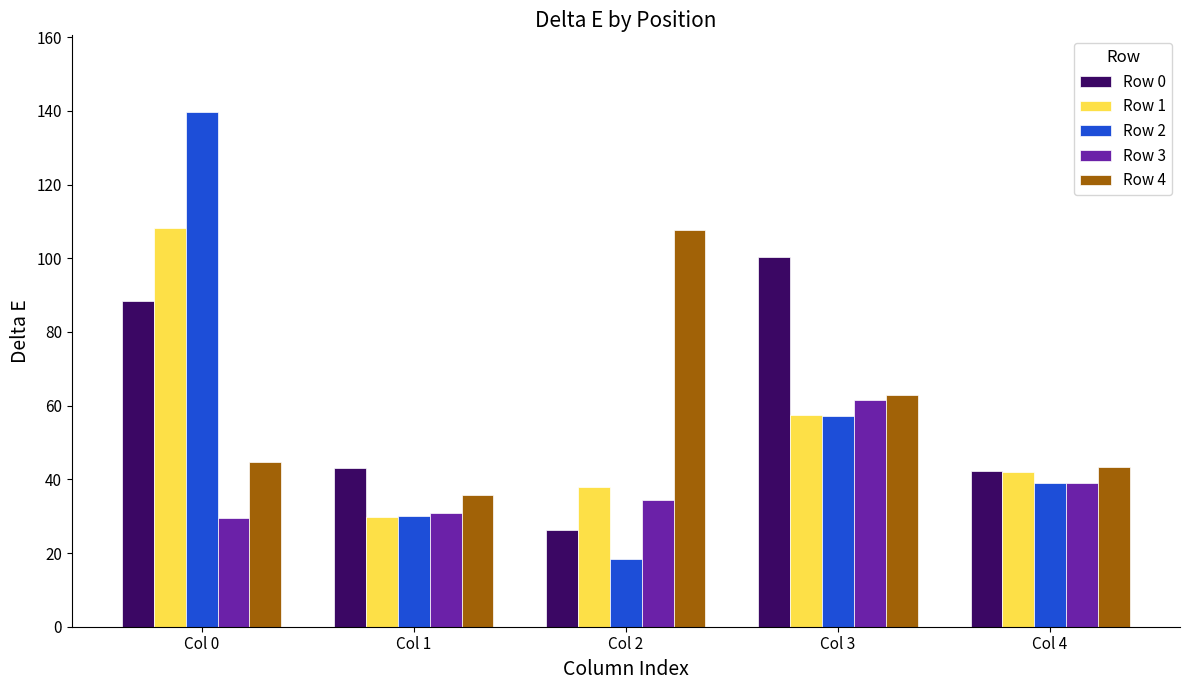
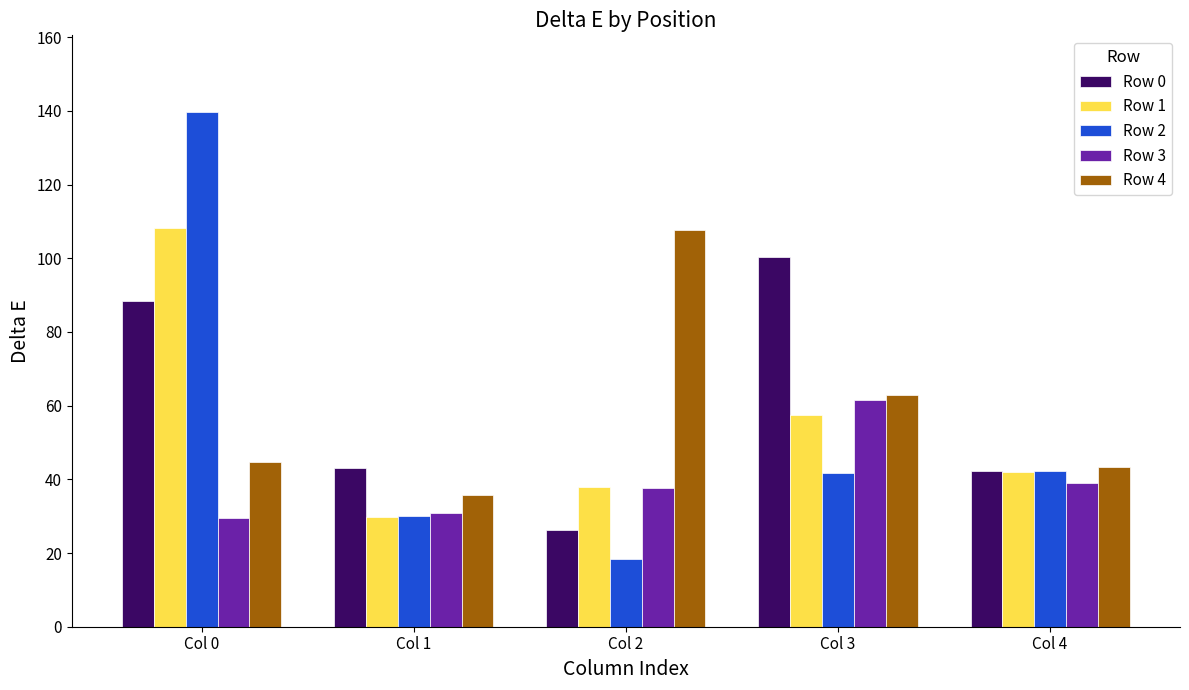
  {
    "Row 0": {
      "Col 0": 88,
      "Col 1": 43,
      "Col 2": 26,
      "Col 3": 100,
      "Col 4": 42
    },
    "Row 1": {
      "Col 0": 108,
      "Col 1": 30,
      "Col 2": 38,
      "Col 3": 57,
      "Col 4": 42
    },
    "Row 2": {
      "Col 0": 140,
      "Col 1": 30,
      "Col 2": 18,
-     "Col 3": 57,
-     "Col 4": 39
+     "Col 3": 42,
+     "Col 4": 42
    },
    "Row 3": {
      "Col 0": 30,
      "Col 1": 31,
-     "Col 2": 34,
+     "Col 2": 38,
      "Col 3": 61,
      "Col 4": 39
    },
    "Row 4": {
      "Col 0": 45,
      "Col 1": 36,
      "Col 2": 108,
      "Col 3": 63,
      "Col 4": 43
    }
  }
